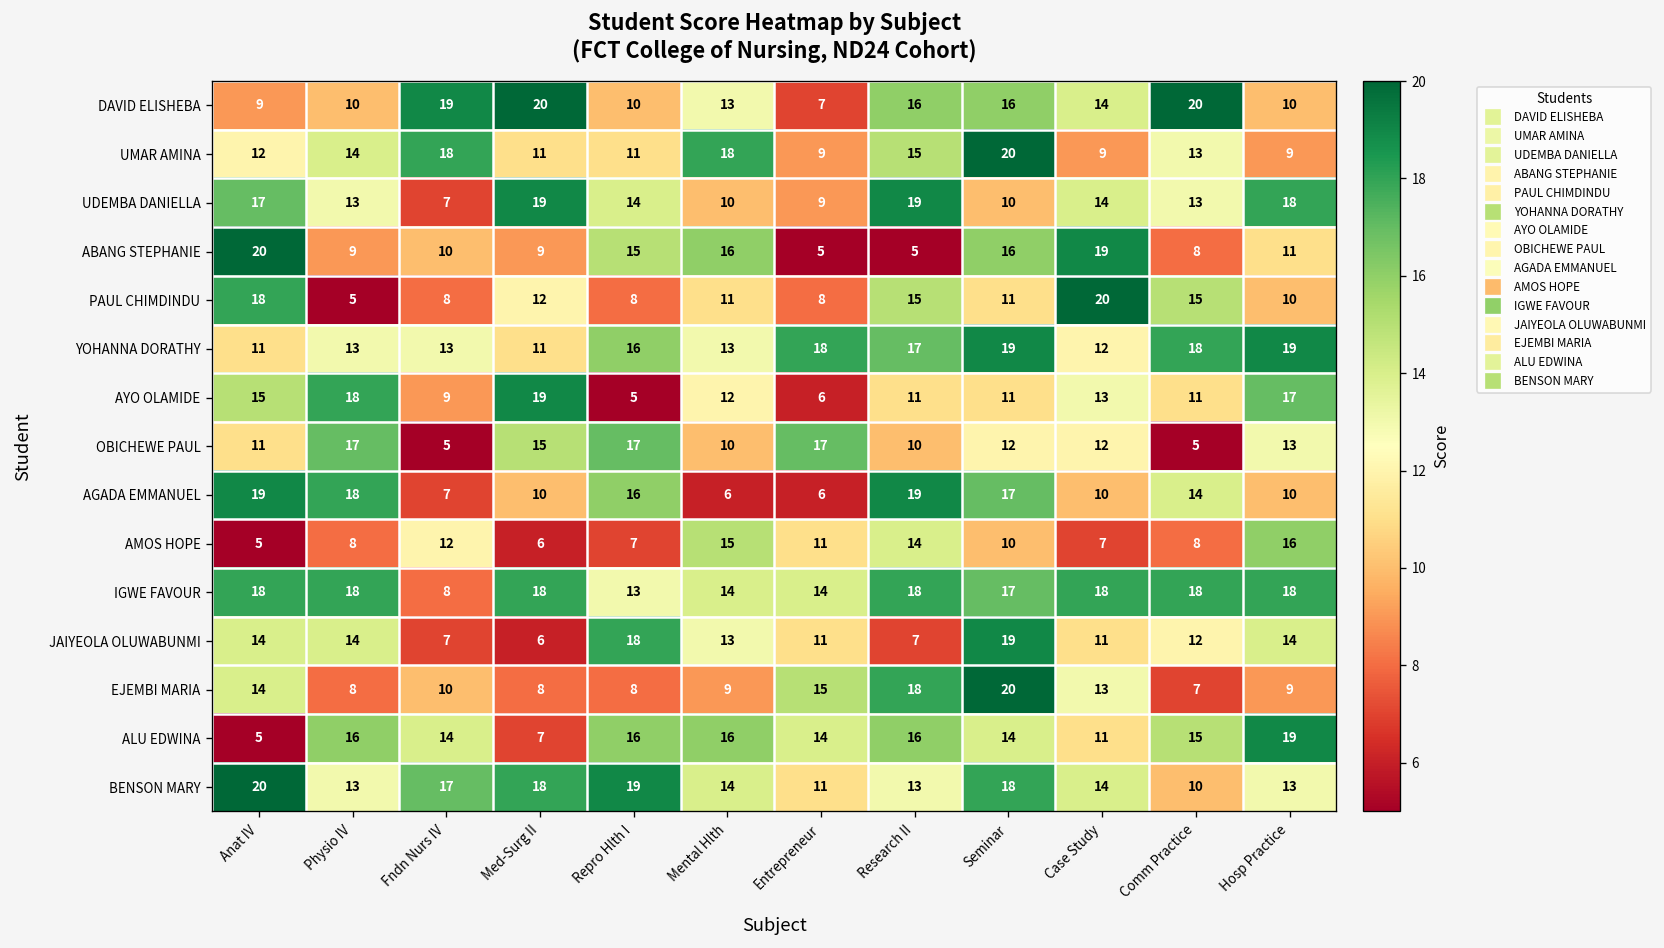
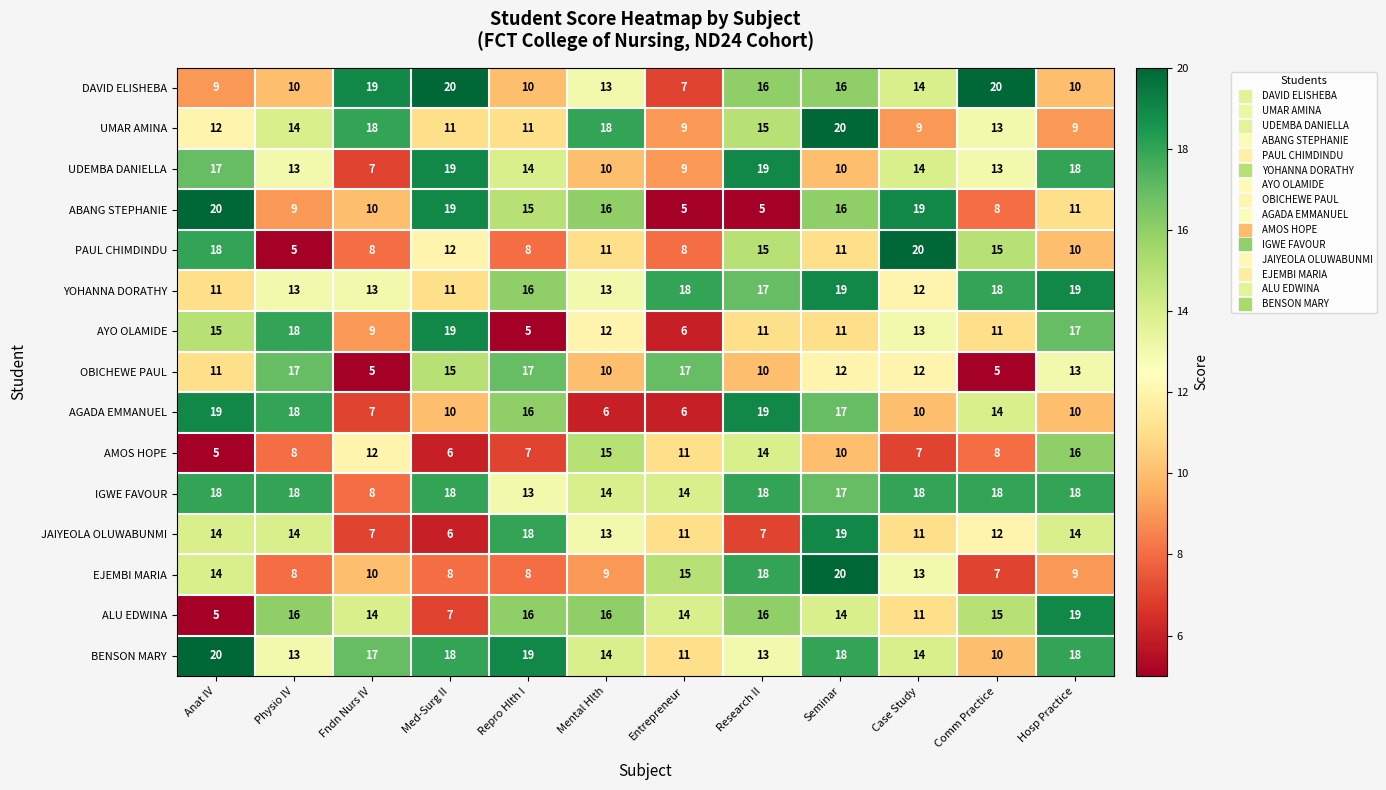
  {
    "DAVID ELISHEBA": {
      "Anat IV": 9,
      "Physio IV": 10,
      "Fndn Nurs IV": 19,
      "Med-Surg II": 20,
      "Repro Hlth I": 10,
      "Mental Hlth": 13,
      "Entrepreneur": 7,
      "Research II": 16,
      "Seminar": 16,
      "Case Study": 14,
      "Comm Practice": 20,
      "Hosp Practice": 10
    },
    "UMAR AMINA": {
      "Anat IV": 12,
      "Physio IV": 14,
      "Fndn Nurs IV": 18,
      "Med-Surg II": 11,
      "Repro Hlth I": 11,
      "Mental Hlth": 18,
      "Entrepreneur": 9,
      "Research II": 15,
      "Seminar": 20,
      "Case Study": 9,
      "Comm Practice": 13,
      "Hosp Practice": 9
    },
    "UDEMBA DANIELLA": {
      "Anat IV": 17,
      "Physio IV": 13,
      "Fndn Nurs IV": 7,
      "Med-Surg II": 19,
      "Repro Hlth I": 14,
      "Mental Hlth": 10,
      "Entrepreneur": 9,
      "Research II": 19,
      "Seminar": 10,
      "Case Study": 14,
      "Comm Practice": 13,
      "Hosp Practice": 18
    },
    "ABANG STEPHANIE": {
      "Anat IV": 20,
      "Physio IV": 9,
      "Fndn Nurs IV": 10,
-     "Med-Surg II": 9,
+     "Med-Surg II": 19,
      "Repro Hlth I": 15,
      "Mental Hlth": 16,
      "Entrepreneur": 5,
      "Research II": 5,
      "Seminar": 16,
      "Case Study": 19,
      "Comm Practice": 8,
      "Hosp Practice": 11
    },
    "PAUL CHIMDINDU": {
      "Anat IV": 18,
      "Physio IV": 5,
      "Fndn Nurs IV": 8,
      "Med-Surg II": 12,
      "Repro Hlth I": 8,
      "Mental Hlth": 11,
      "Entrepreneur": 8,
      "Research II": 15,
      "Seminar": 11,
      "Case Study": 20,
      "Comm Practice": 15,
      "Hosp Practice": 10
    },
    "YOHANNA DORATHY": {
      "Anat IV": 11,
      "Physio IV": 13,
      "Fndn Nurs IV": 13,
      "Med-Surg II": 11,
      "Repro Hlth I": 16,
      "Mental Hlth": 13,
      "Entrepreneur": 18,
      "Research II": 17,
      "Seminar": 19,
      "Case Study": 12,
      "Comm Practice": 18,
      "Hosp Practice": 19
    },
    "AYO OLAMIDE": {
      "Anat IV": 15,
      "Physio IV": 18,
      "Fndn Nurs IV": 9,
      "Med-Surg II": 19,
      "Repro Hlth I": 5,
      "Mental Hlth": 12,
      "Entrepreneur": 6,
      "Research II": 11,
      "Seminar": 11,
      "Case Study": 13,
      "Comm Practice": 11,
      "Hosp Practice": 17
    },
    "OBICHEWE PAUL": {
      "Anat IV": 11,
      "Physio IV": 17,
      "Fndn Nurs IV": 5,
      "Med-Surg II": 15,
      "Repro Hlth I": 17,
      "Mental Hlth": 10,
      "Entrepreneur": 17,
      "Research II": 10,
      "Seminar": 12,
      "Case Study": 12,
      "Comm Practice": 5,
      "Hosp Practice": 13
    },
    "AGADA EMMANUEL": {
      "Anat IV": 19,
      "Physio IV": 18,
      "Fndn Nurs IV": 7,
      "Med-Surg II": 10,
      "Repro Hlth I": 16,
      "Mental Hlth": 6,
      "Entrepreneur": 6,
      "Research II": 19,
      "Seminar": 17,
      "Case Study": 10,
      "Comm Practice": 14,
      "Hosp Practice": 10
    },
    "AMOS HOPE": {
      "Anat IV": 5,
      "Physio IV": 8,
      "Fndn Nurs IV": 12,
      "Med-Surg II": 6,
      "Repro Hlth I": 7,
      "Mental Hlth": 15,
      "Entrepreneur": 11,
      "Research II": 14,
      "Seminar": 10,
      "Case Study": 7,
      "Comm Practice": 8,
      "Hosp Practice": 16
    },
    "IGWE FAVOUR": {
      "Anat IV": 18,
      "Physio IV": 18,
      "Fndn Nurs IV": 8,
      "Med-Surg II": 18,
      "Repro Hlth I": 13,
      "Mental Hlth": 14,
      "Entrepreneur": 14,
      "Research II": 18,
      "Seminar": 17,
      "Case Study": 18,
      "Comm Practice": 18,
      "Hosp Practice": 18
    },
    "JAIYEOLA OLUWABUNMI": {
      "Anat IV": 14,
      "Physio IV": 14,
      "Fndn Nurs IV": 7,
      "Med-Surg II": 6,
      "Repro Hlth I": 18,
      "Mental Hlth": 13,
      "Entrepreneur": 11,
      "Research II": 7,
      "Seminar": 19,
      "Case Study": 11,
      "Comm Practice": 12,
      "Hosp Practice": 14
    },
    "EJEMBI MARIA": {
      "Anat IV": 14,
      "Physio IV": 8,
      "Fndn Nurs IV": 10,
      "Med-Surg II": 8,
      "Repro Hlth I": 8,
      "Mental Hlth": 9,
      "Entrepreneur": 15,
      "Research II": 18,
      "Seminar": 20,
      "Case Study": 13,
      "Comm Practice": 7,
      "Hosp Practice": 9
    },
    "ALU EDWINA": {
      "Anat IV": 5,
      "Physio IV": 16,
      "Fndn Nurs IV": 14,
      "Med-Surg II": 7,
      "Repro Hlth I": 16,
      "Mental Hlth": 16,
      "Entrepreneur": 14,
      "Research II": 16,
      "Seminar": 14,
      "Case Study": 11,
      "Comm Practice": 15,
      "Hosp Practice": 19
    },
    "BENSON MARY": {
      "Anat IV": 20,
      "Physio IV": 13,
      "Fndn Nurs IV": 17,
      "Med-Surg II": 18,
      "Repro Hlth I": 19,
      "Mental Hlth": 14,
      "Entrepreneur": 11,
      "Research II": 13,
      "Seminar": 18,
      "Case Study": 14,
      "Comm Practice": 10,
-     "Hosp Practice": 13
+     "Hosp Practice": 18
    }
  }
